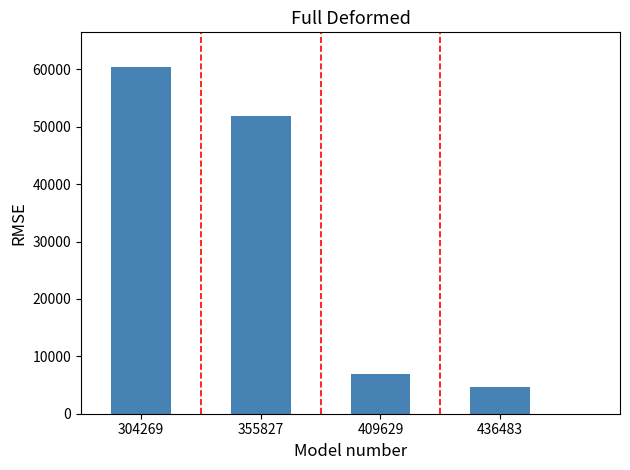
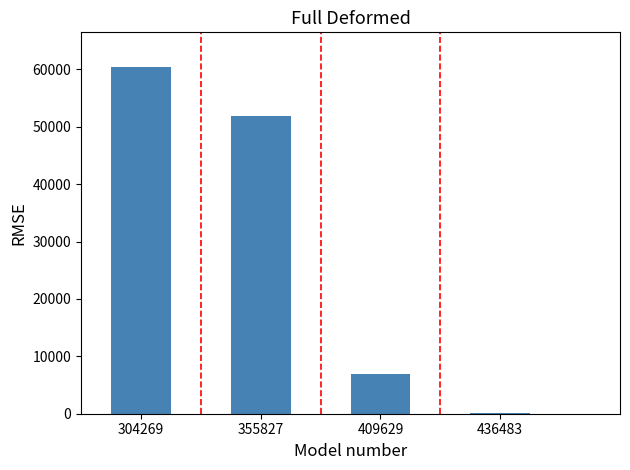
  {
    "304269": 60000,
    "355827": 52000,
    "409629": 7000,
-   "436483": 5000
+   "436483": 0
  }
